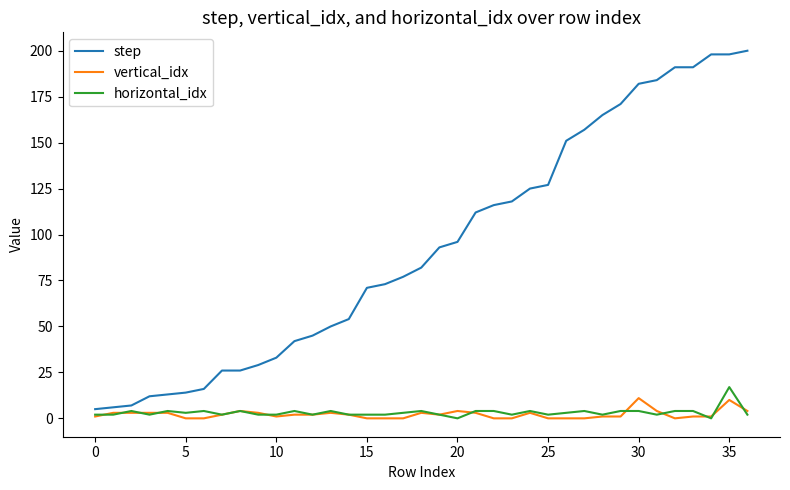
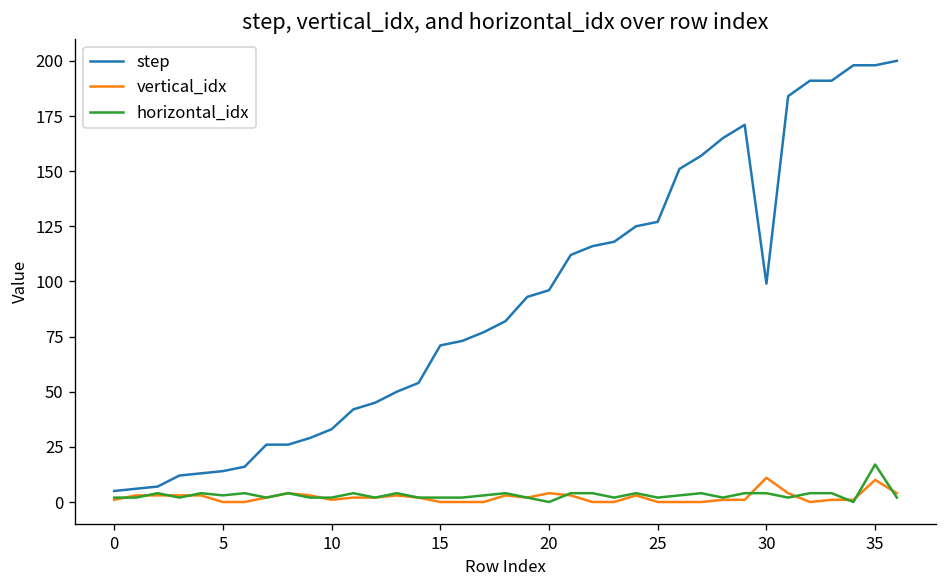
  {
    "step": {
      "0": 5,
      "5": 14,
      "10": 33,
      "15": 71,
      "20": 96,
      "25": 127,
-     "30": 182,
+     "30": 99,
      "35": 198
    },
    "vertical_idx": {
      "5": 0,
      "15": 0,
      "20": 4,
      "25": 0,
      "30": 11,
      "35": 10
    },
    "horizontal_idx": {
      "5": 3,
      "15": 2,
      "20": 0,
      "25": 2,
      "30": 4,
      "35": 17
    }
  }
